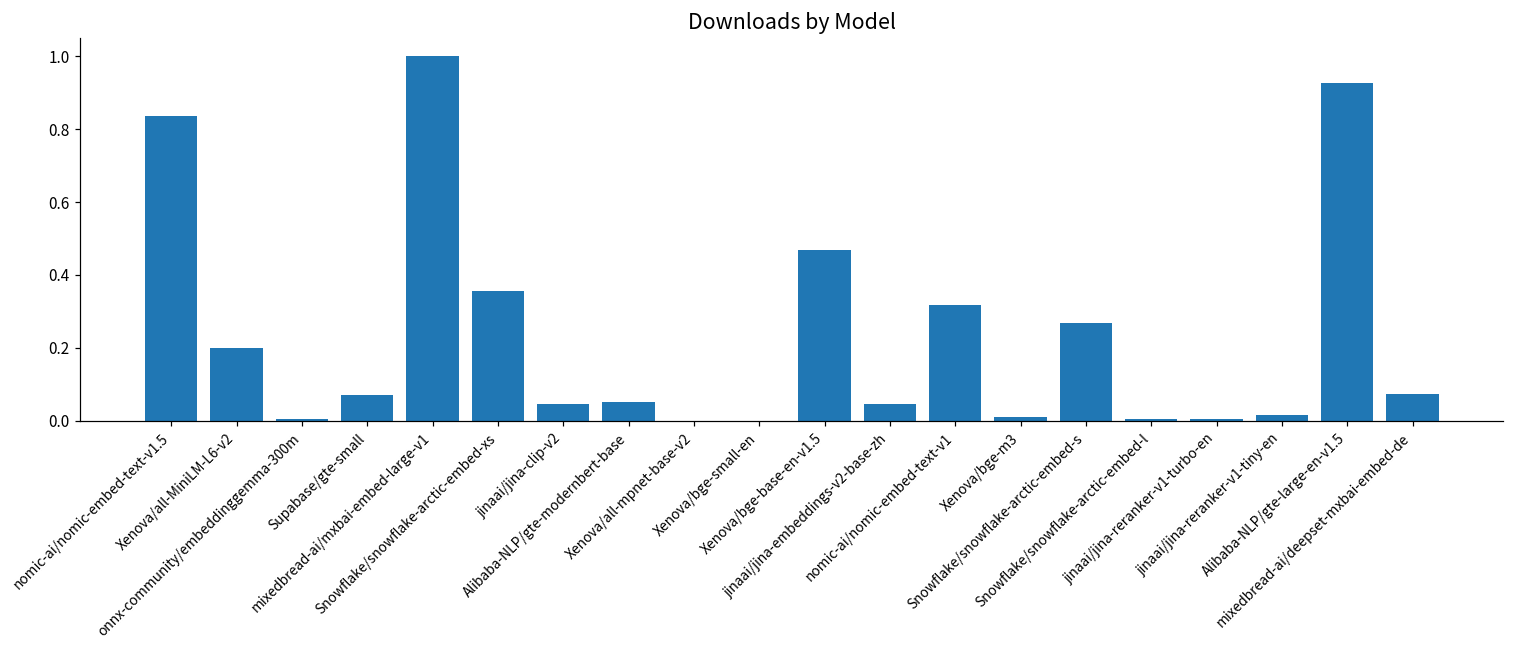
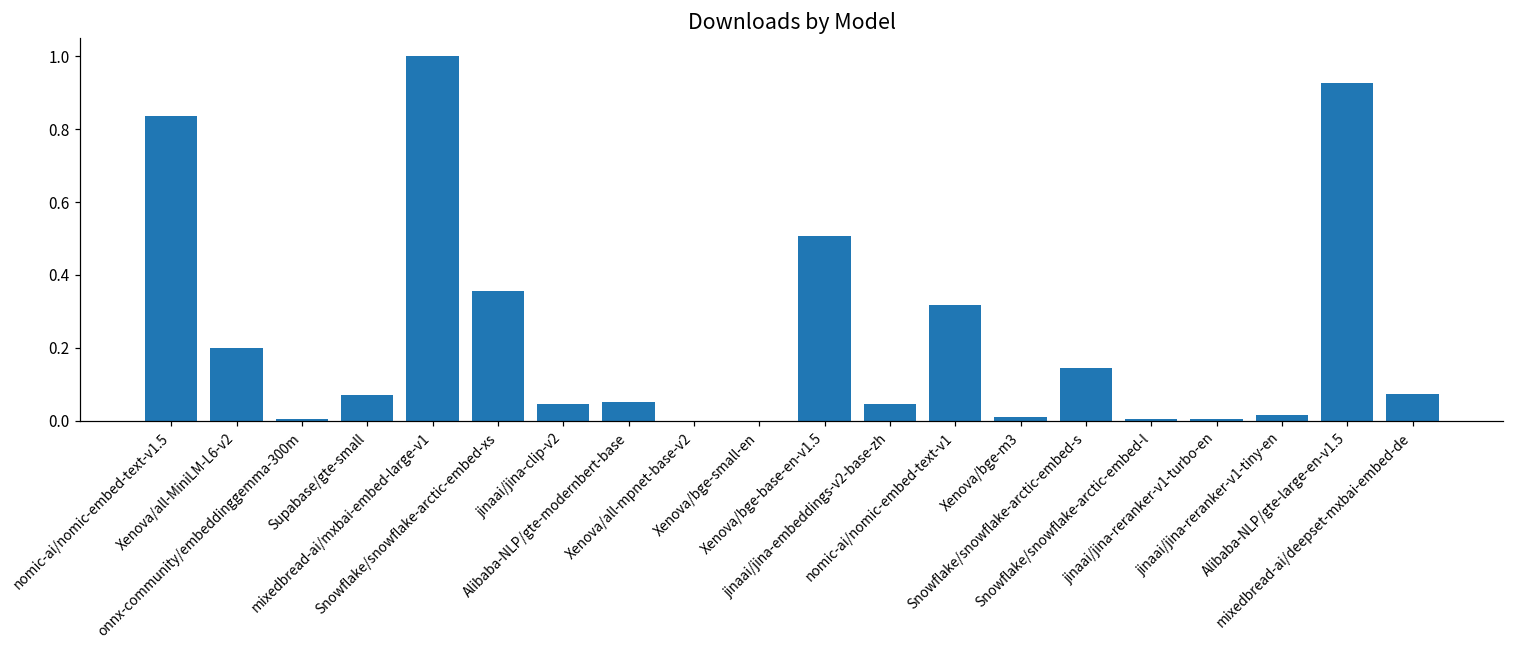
  {
    "nomic-ai/nomic-embed-text-v1.5": 0.83,
    "Xenova/all-MiniLM-L6-v2": 0.20,
    "Supabase/gte-small": 0.07,
    "mixedbread-ai/mxbai-embed-large-v1": 1.00,
    "Snowflake/snowflake-arctic-embed-xs": 0.36,
    "jinaai/jina-clip-v2": 0.05,
    "Alibaba-NLP/gte-modernbert-base": 0.05,
-   "Xenova/bge-base-en-v1.5": 0.47,
+   "Xenova/bge-base-en-v1.5": 0.51,
    "jinaai/jina-embeddings-v2-base-zh": 0.05,
    "nomic-ai/nomic-embed-text-v1": 0.32,
    "Xenova/bge-m3": 0.01,
-   "Snowflake/snowflake-arctic-embed-s": 0.27,
+   "Snowflake/snowflake-arctic-embed-s": 0.15,
    "jinaai/jina-reranker-v1-tiny-en": 0.02,
    "Alibaba-NLP/gte-large-en-v1.5": 0.93,
    "mixedbread-ai/deepset-mxbai-embed-de": 0.07
  }
